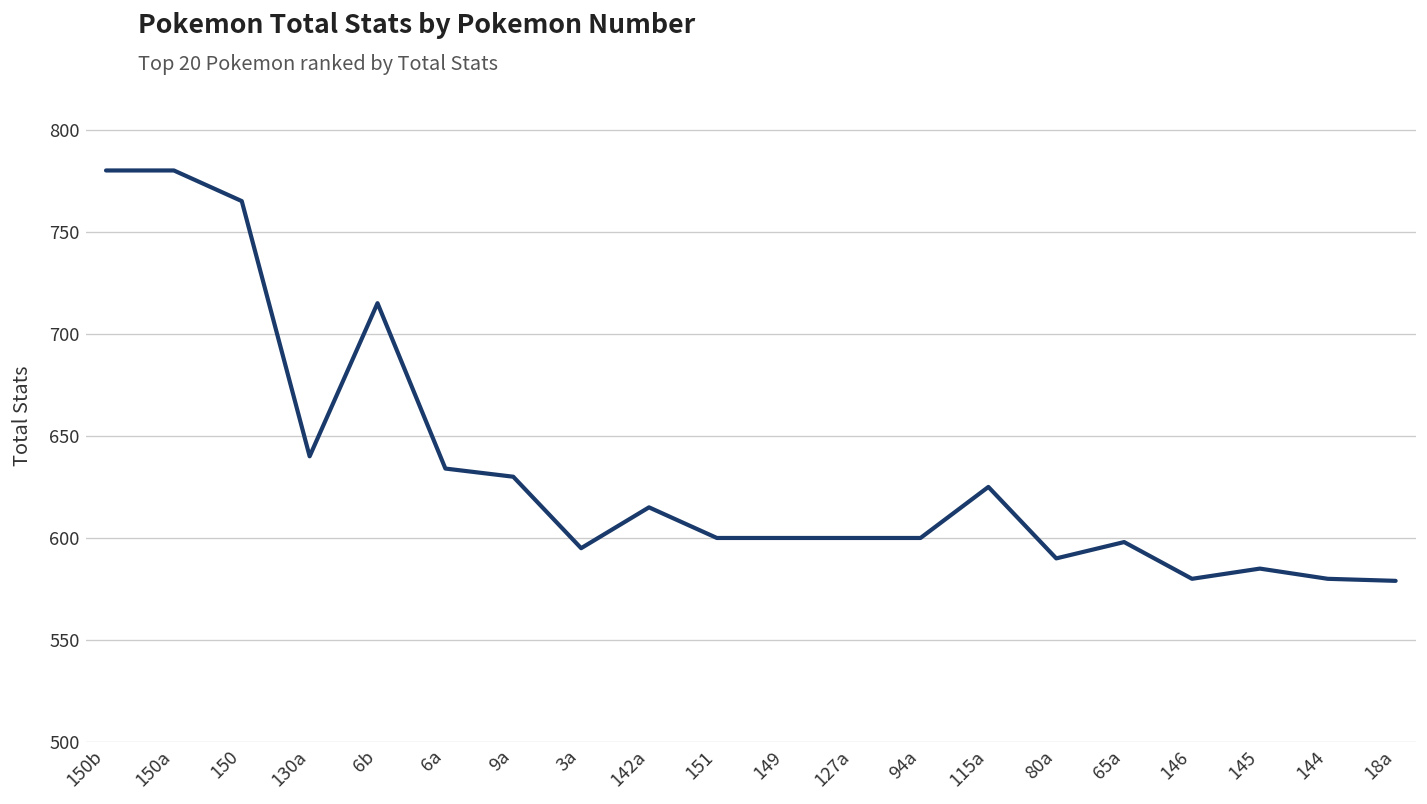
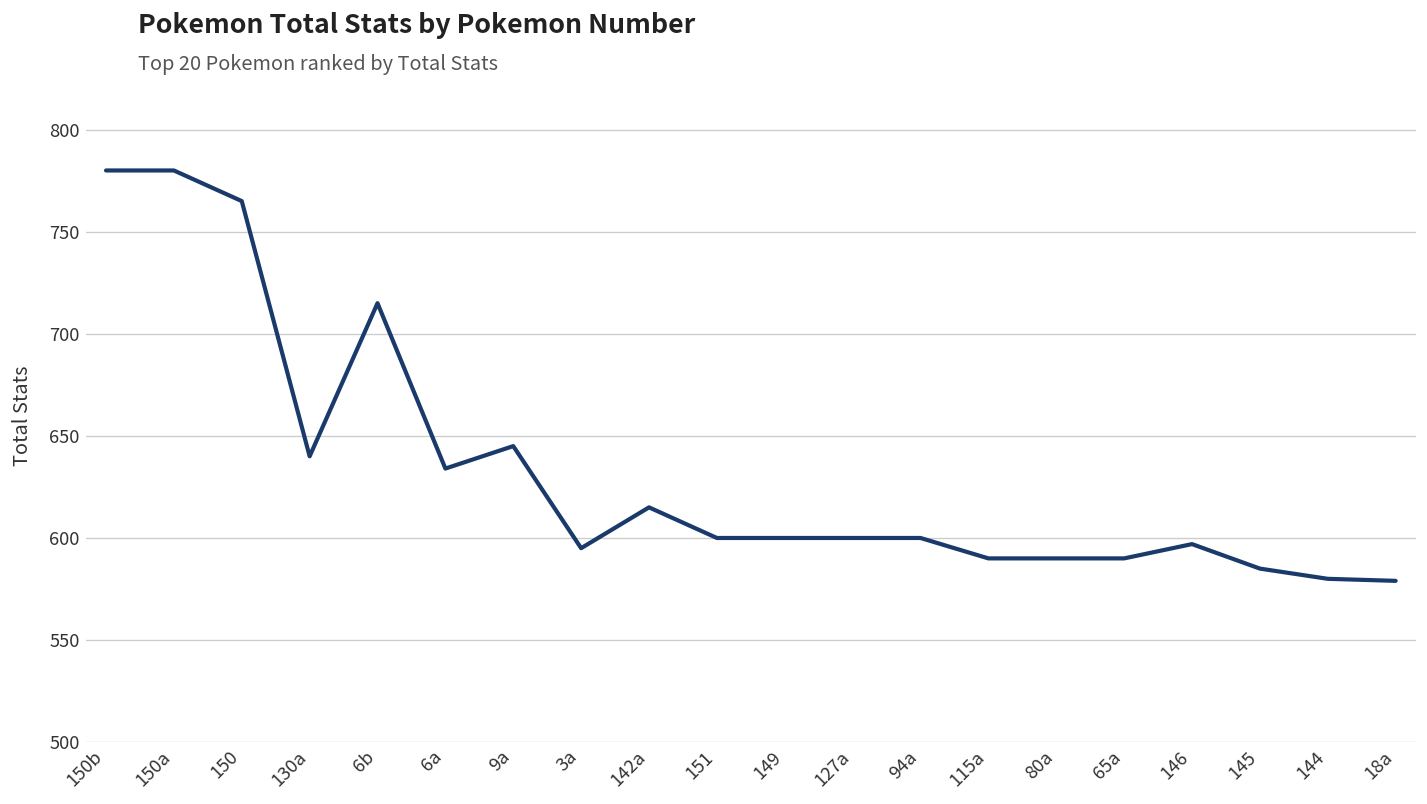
  {
    "150b": 780,
    "150a": 780,
    "150": 765,
    "130a": 640,
    "6b": 715,
    "6a": 634,
-   "9a": 630,
+   "9a": 645,
    "3a": 595,
    "142a": 615,
    "151": 600,
    "149": 600,
    "127a": 600,
    "94a": 600,
-   "115a": 625,
+   "115a": 590,
    "80a": 590,
-   "65a": 598,
-   "146": 580,
+   "65a": 590,
+   "146": 597,
    "145": 585,
    "144": 580,
    "18a": 579
  }
